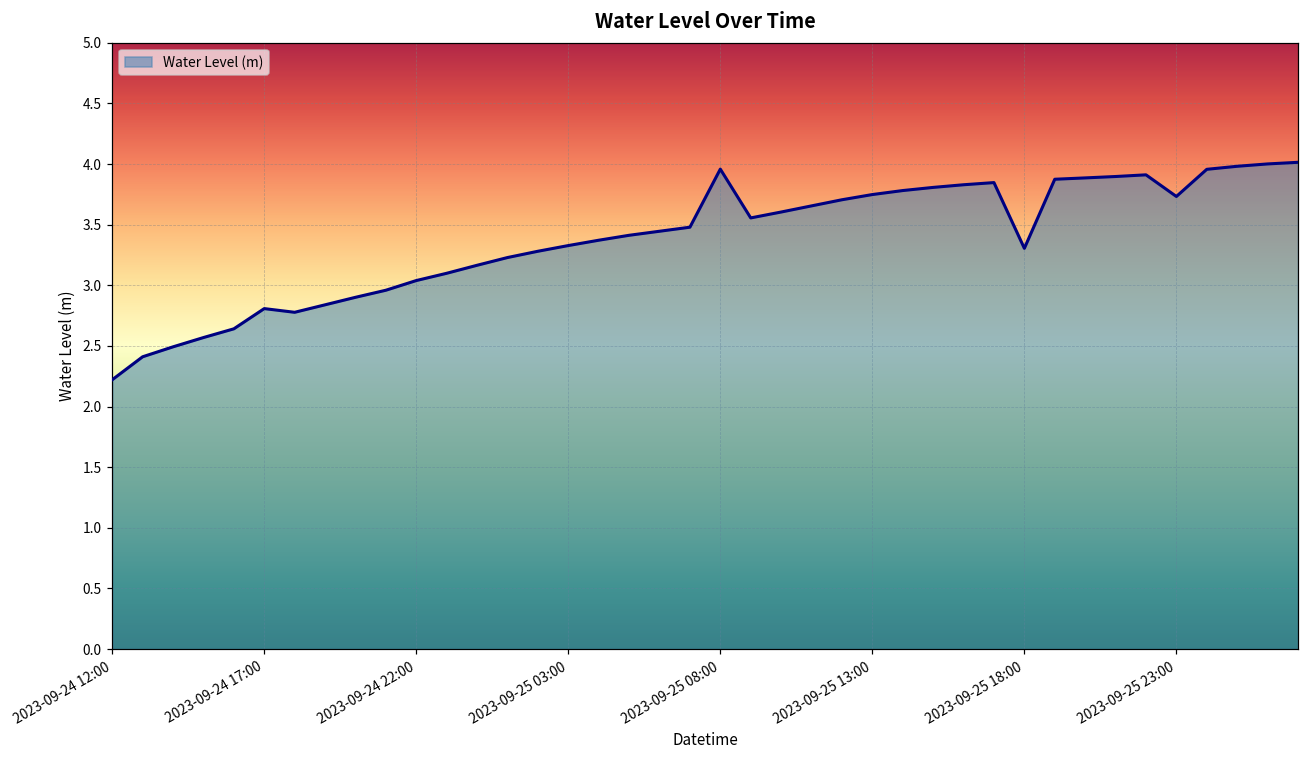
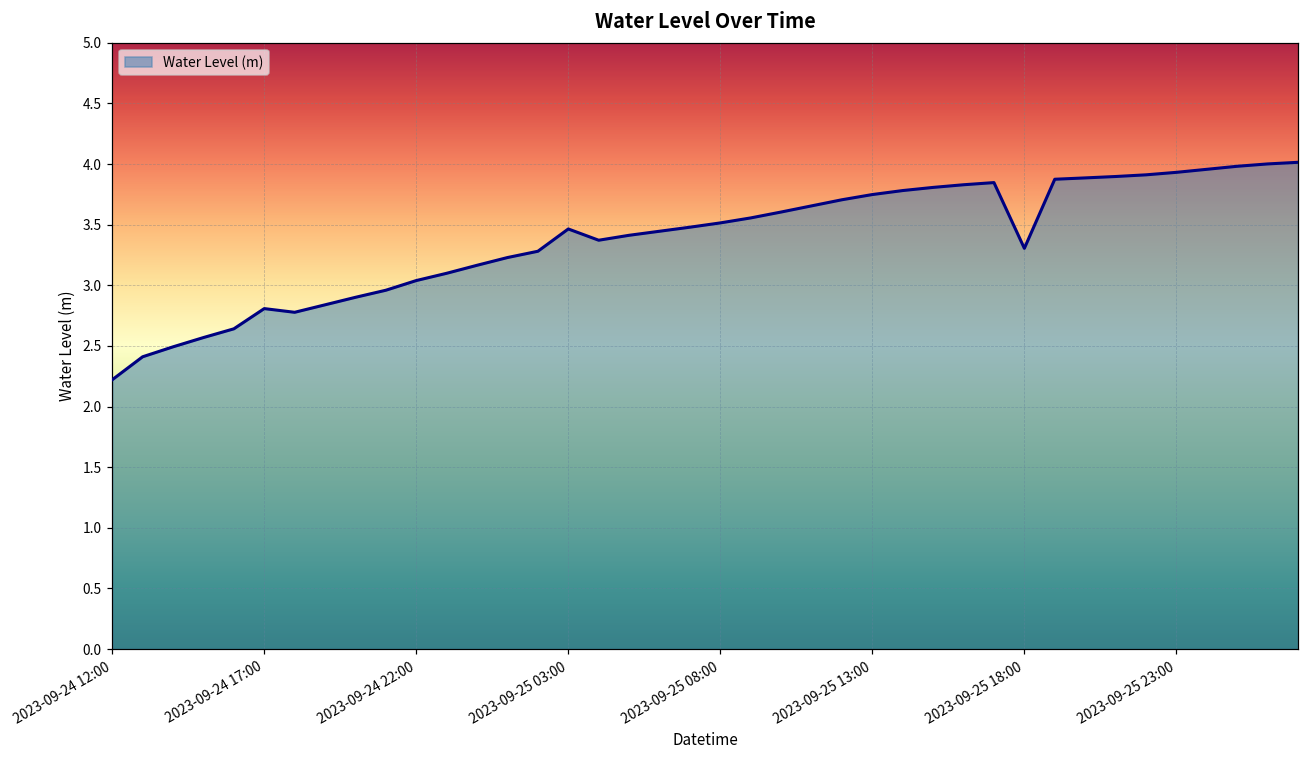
  {
    "2023-09-24 12:00": 2.22,
    "2023-09-24 17:00": 2.81,
    "2023-09-24 22:00": 3.04,
-   "2023-09-25 03:00": 3.33,
-   "2023-09-25 08:00": 3.96,
+   "2023-09-25 03:00": 3.46,
+   "2023-09-25 08:00": 3.51,
    "2023-09-25 13:00": 3.75,
    "2023-09-25 18:00": 3.30,
-   "2023-09-25 23:00": 3.73
+   "2023-09-25 23:00": 3.93
  }
